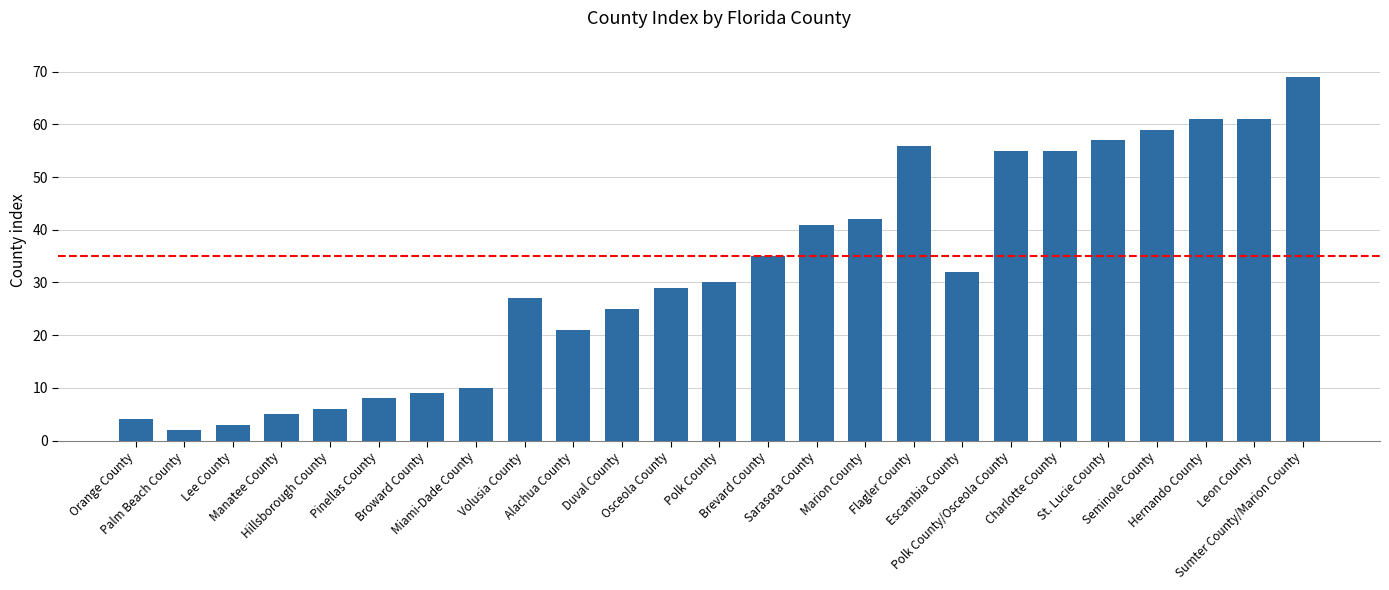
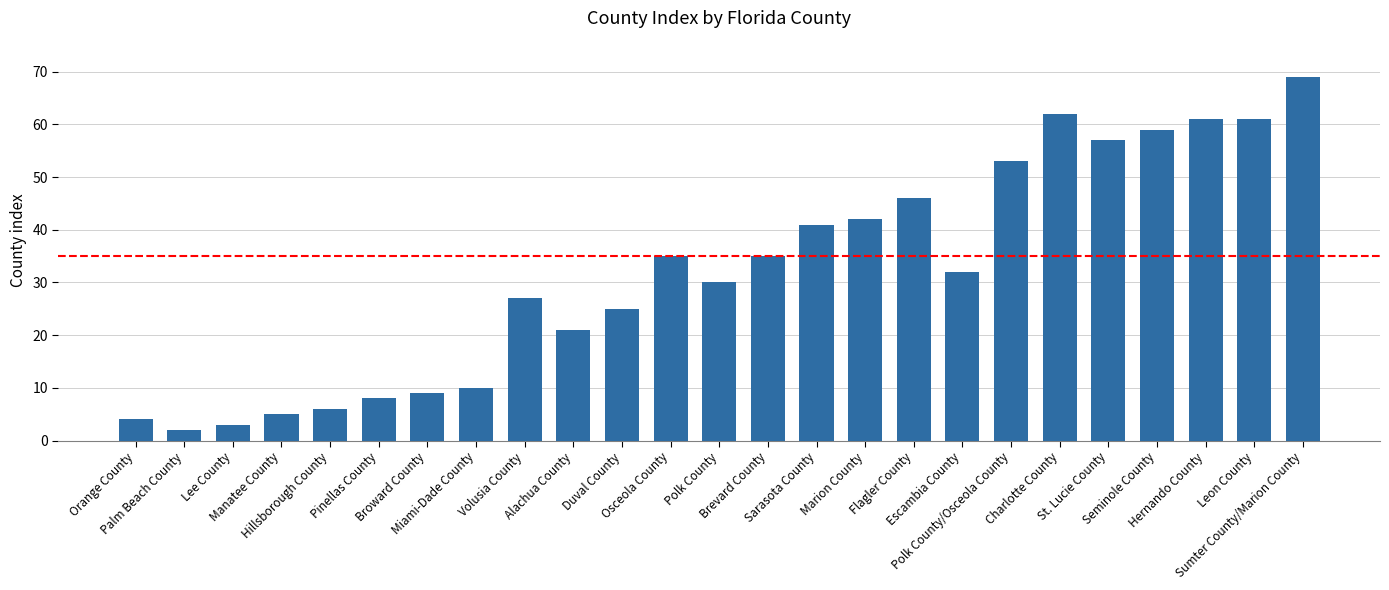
  {
    "Orange County": 4,
    "Palm Beach County": 2,
    "Lee County": 3,
    "Manatee County": 5,
    "Hillsborough County": 6,
    "Pinellas County": 8,
    "Broward County": 9,
    "Miami-Dade County": 10,
    "Volusia County": 27,
    "Alachua County": 21,
    "Duval County": 25,
-   "Osceola County": 29,
+   "Osceola County": 35,
    "Polk County": 30,
    "Brevard County": 35,
    "Sarasota County": 41,
    "Marion County": 42,
-   "Flagler County": 56,
+   "Flagler County": 46,
    "Escambia County": 32,
-   "Polk County/Osceola County": 55,
-   "Charlotte County": 55,
+   "Polk County/Osceola County": 53,
+   "Charlotte County": 62,
    "St. Lucie County": 57,
    "Seminole County": 59,
    "Hernando County": 61,
    "Leon County": 61,
    "Sumter County/Marion County": 69
  }
